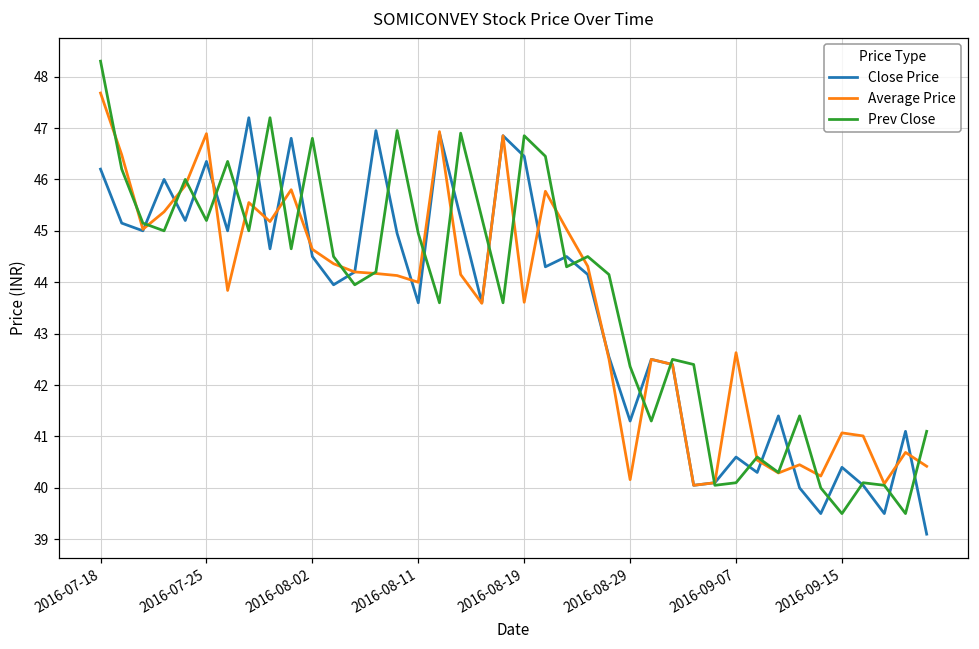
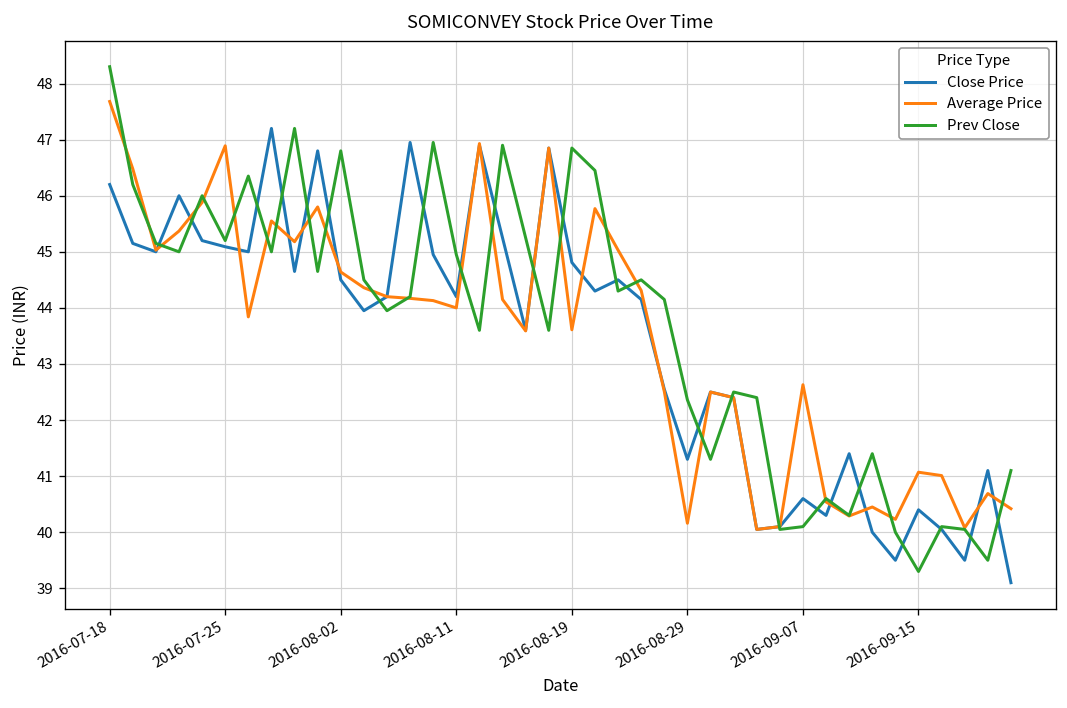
  {
    "Close Price": {
      "2016-07-18": 46.2,
-     "2016-07-25": 46.4,
+     "2016-07-25": 45.1,
      "2016-08-02": 44.5,
-     "2016-08-11": 43.6,
-     "2016-08-19": 46.5,
+     "2016-08-11": 44.2,
+     "2016-08-19": 44.8,
      "2016-08-29": 41.3,
      "2016-09-07": 40.6,
      "2016-09-15": 40.4
    },
    "Average Price": {
      "2016-07-18": 47.7,
      "2016-07-25": 46.9,
      "2016-08-02": 44.6,
      "2016-08-11": 44.0,
      "2016-08-19": 43.6,
      "2016-08-29": 40.2,
      "2016-09-07": 42.6,
      "2016-09-15": 41.1
    },
    "Prev Close": {
      "2016-07-18": 48.3,
      "2016-07-25": 45.2,
      "2016-08-02": 46.8,
      "2016-08-11": 45.0,
      "2016-08-19": 46.9,
      "2016-08-29": 42.4,
      "2016-09-07": 40.1,
-     "2016-09-15": 39.5
+     "2016-09-15": 39.3
    }
  }
